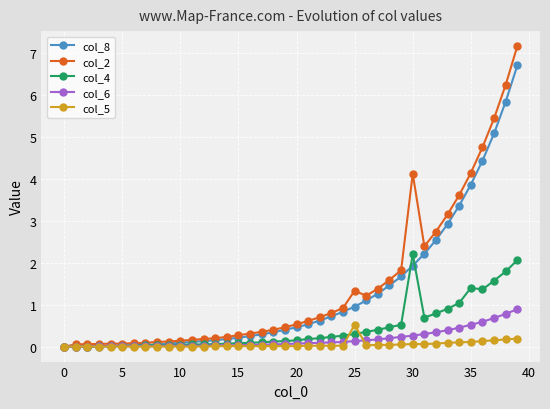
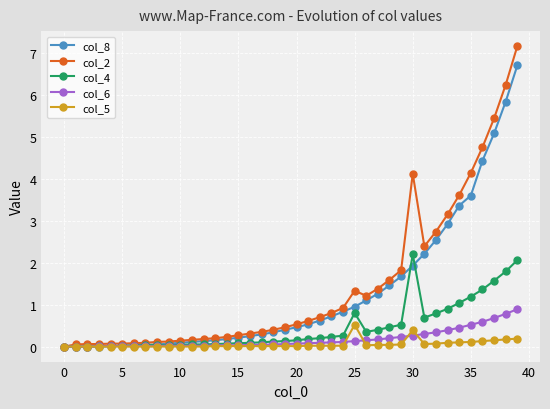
  {
    "col_8": {
      "15": 0.2,
      "20": 0.5,
      "25": 1.0,
      "30": 1.9,
-     "35": 3.9
+     "35": 3.6
    },
    "col_2": {
      "15": 0.3,
      "20": 0.5,
      "25": 1.3,
      "30": 4.1,
      "35": 4.1
    },
    "col_4": {
      "20": 0.2,
-     "25": 0.3,
+     "25": 0.8,
      "30": 2.2,
-     "35": 1.4
+     "35": 1.2
    },
    "col_6": {
      "25": 0.1,
      "30": 0.3,
      "35": 0.5
    },
    "col_5": {
      "25": 0.5,
-     "30": 0.1,
+     "30": 0.4,
      "35": 0.1
    }
  }
